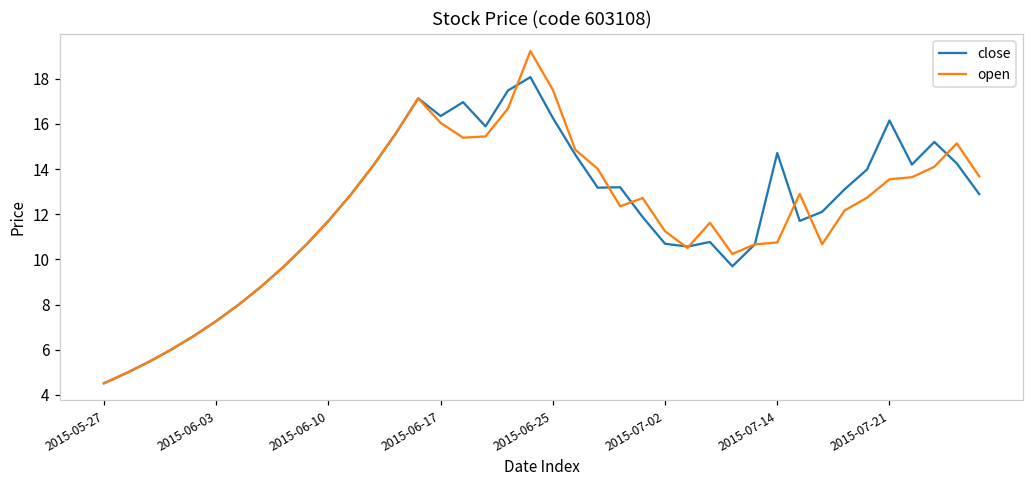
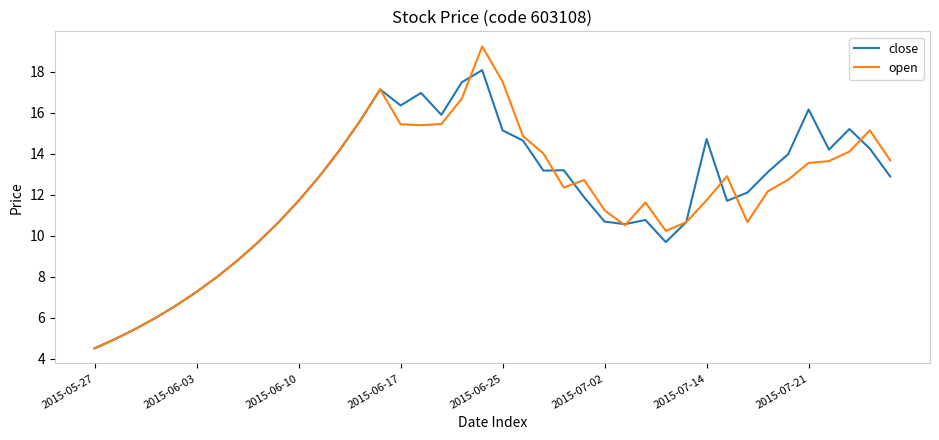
  {
    "close": {
      "2015-06-17": 16.4,
-     "2015-06-25": 16.3,
+     "2015-06-25": 15.1,
      "2015-07-02": 10.7,
      "2015-07-14": 14.7,
      "2015-07-21": 16.2
    },
    "open": {
-     "2015-06-17": 16.0,
+     "2015-06-17": 15.4,
      "2015-06-25": 17.5,
      "2015-07-02": 11.2,
-     "2015-07-14": 10.8,
+     "2015-07-14": 11.7,
      "2015-07-21": 13.5
    }
  }
